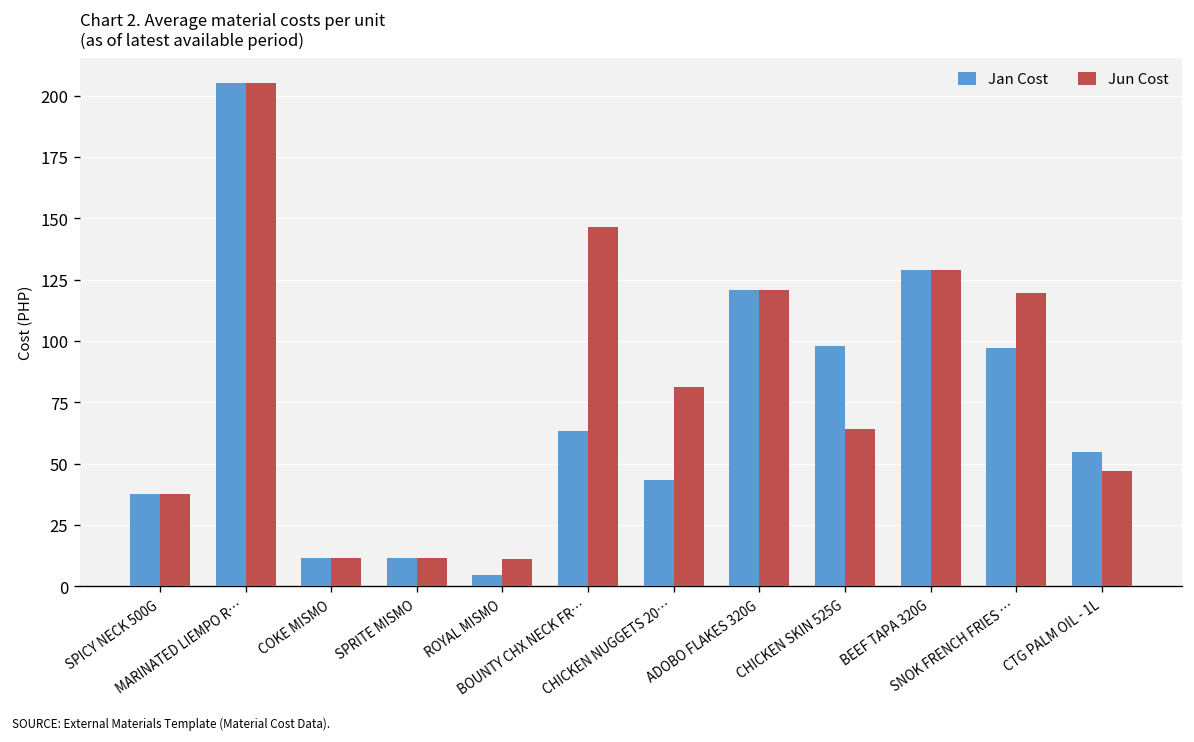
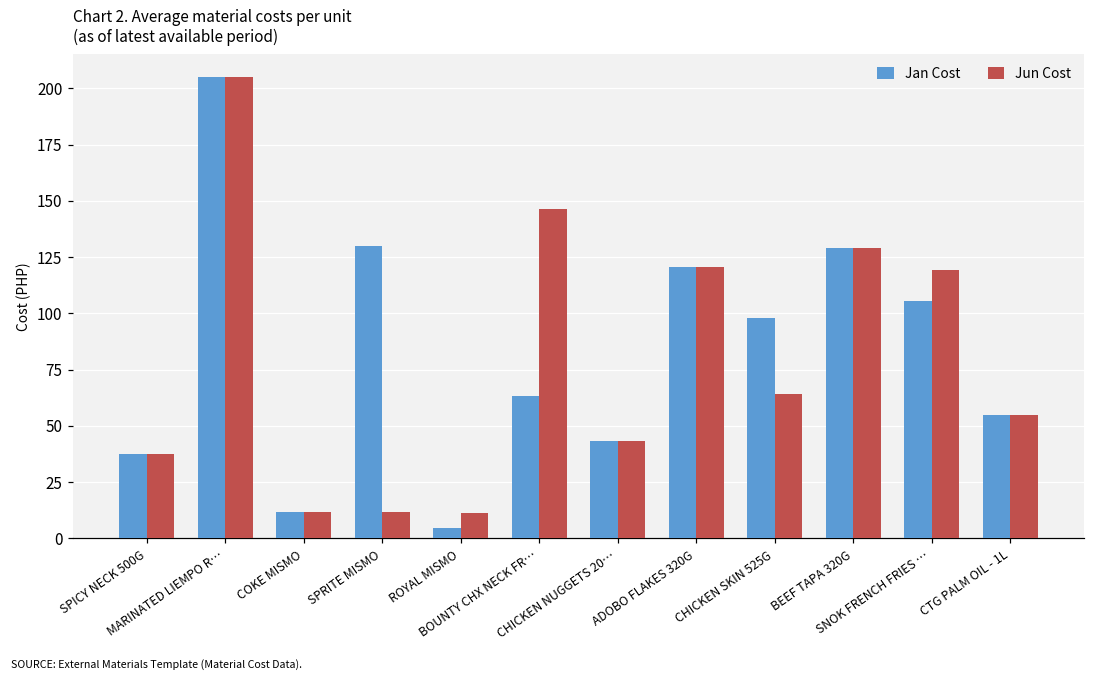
  {
    "Jan Cost": {
      "SPICY NECK 500G": 38,
      "MARINATED LIEMPO R…": 205,
      "COKE MISMO": 11,
-     "SPRITE MISMO": 12,
+     "SPRITE MISMO": 130,
      "ROYAL MISMO": 5,
      "BOUNTY CHX NECK FR…": 63,
      "CHICKEN NUGGETS 20…": 43,
      "ADOBO FLAKES 320G": 121,
      "CHICKEN SKIN 525G": 98,
      "BEEF TAPA 320G": 129,
-     "SNOK FRENCH FRIES …": 97,
+     "SNOK FRENCH FRIES …": 106,
      "CTG PALM OIL - 1L": 55
    },
    "Jun Cost": {
      "SPICY NECK 500G": 38,
      "MARINATED LIEMPO R…": 205,
      "COKE MISMO": 11,
      "SPRITE MISMO": 12,
      "ROYAL MISMO": 11,
      "BOUNTY CHX NECK FR…": 146,
-     "CHICKEN NUGGETS 20…": 81,
+     "CHICKEN NUGGETS 20…": 43,
      "ADOBO FLAKES 320G": 121,
      "CHICKEN SKIN 525G": 64,
      "BEEF TAPA 320G": 129,
      "SNOK FRENCH FRIES …": 119,
-     "CTG PALM OIL - 1L": 47
+     "CTG PALM OIL - 1L": 55
    }
  }
